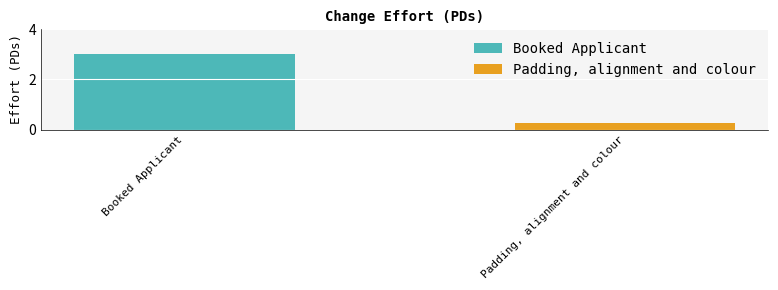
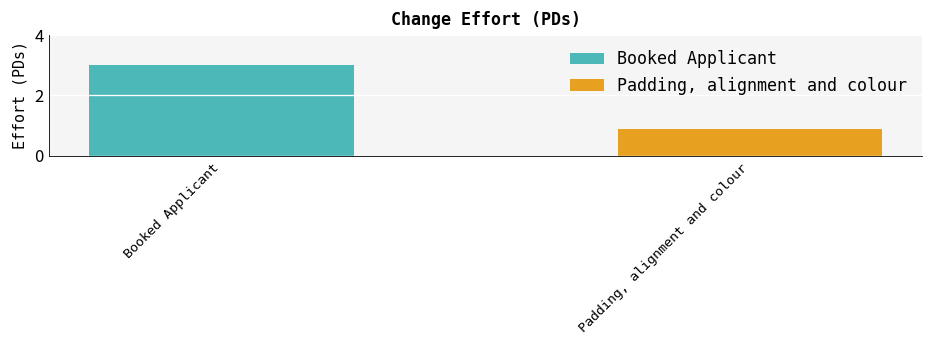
  {
    "Booked Applicant": 3.0,
-   "Padding, alignment and colour": 0.3
+   "Padding, alignment and colour": 0.9
  }
